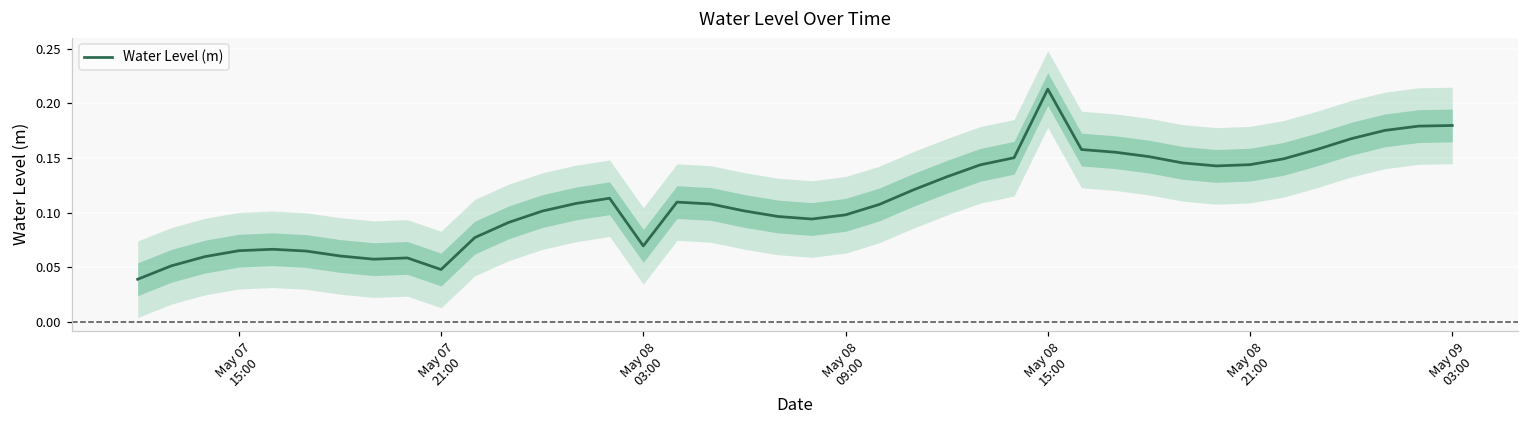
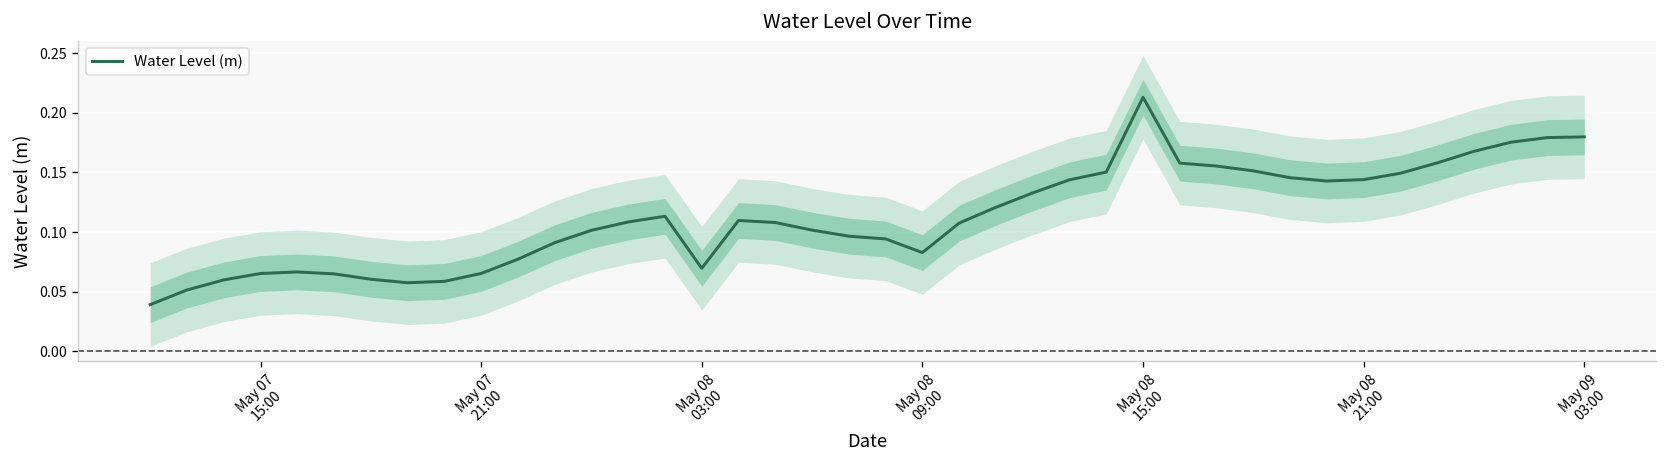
  {
    "Water Level (m)": {
      "May 07 15:00": 0.07,
-     "May 07 21:00": 0.05,
+     "May 07 21:00": 0.07,
      "May 08 03:00": 0.07,
-     "May 08 09:00": 0.10,
+     "May 08 09:00": 0.08,
      "May 08 15:00": 0.21,
      "May 08 21:00": 0.14,
      "May 09 03:00": 0.18
    }
  }
